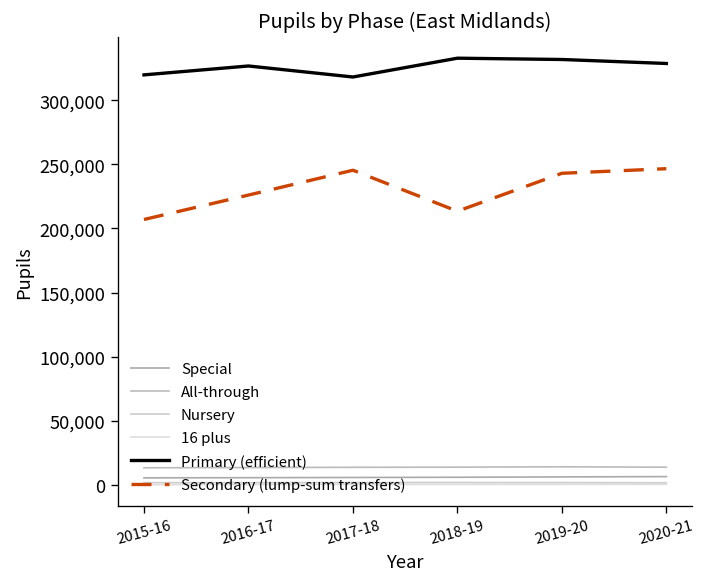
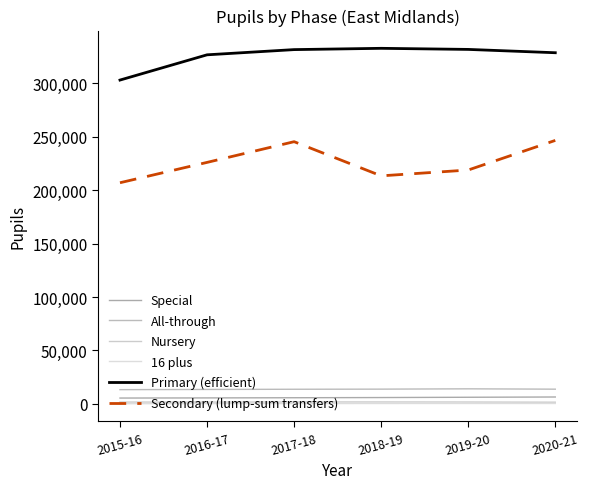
  {
    "Primary (efficient)": {
-     "2015-16": "320,000",
+     "2015-16": "303,000",
      "2016-17": "327,000",
-     "2017-18": "318,000",
+     "2017-18": "332,000",
      "2018-19": "333,000",
      "2019-20": "332,000",
      "2020-21": "329,000"
    },
    "Secondary (lump-sum transfers)": {
      "2015-16": "207,000",
      "2016-17": "226,000",
      "2017-18": "245,000",
      "2018-19": "213,000",
-     "2019-20": "243,000",
+     "2019-20": "219,000",
      "2020-21": "247,000"
    }
  }
